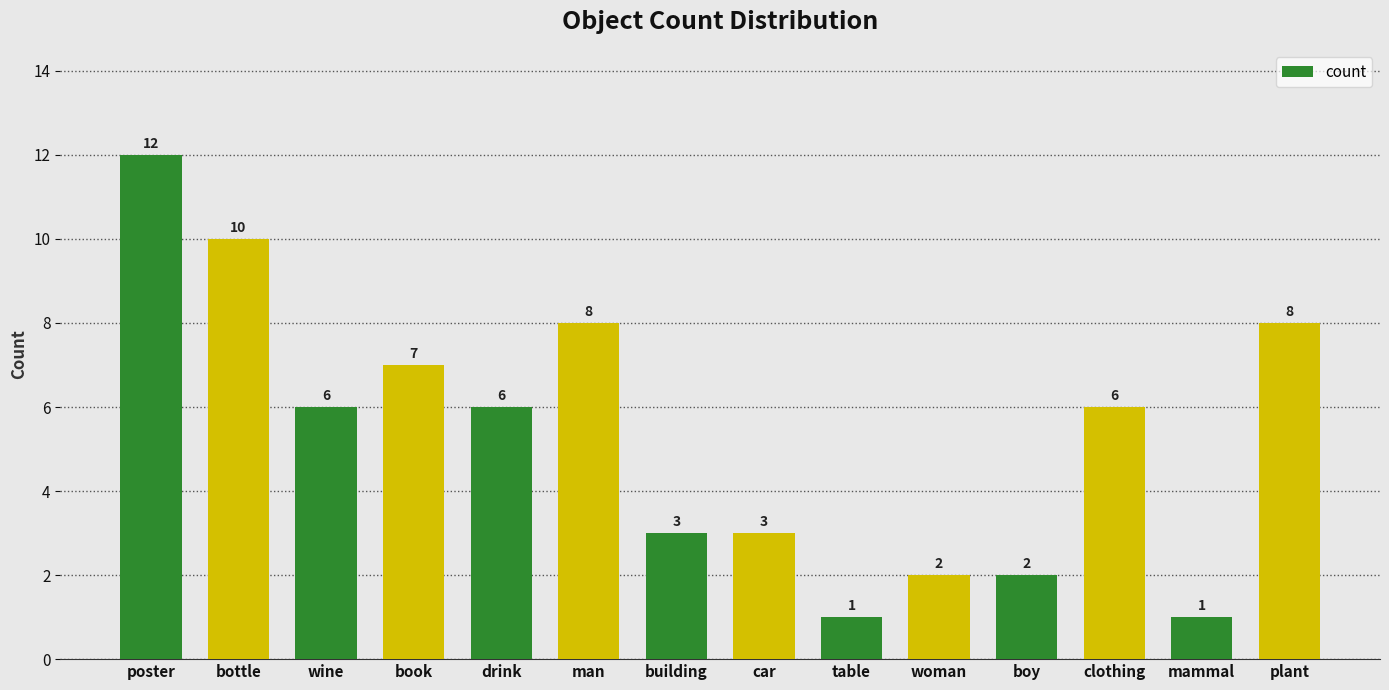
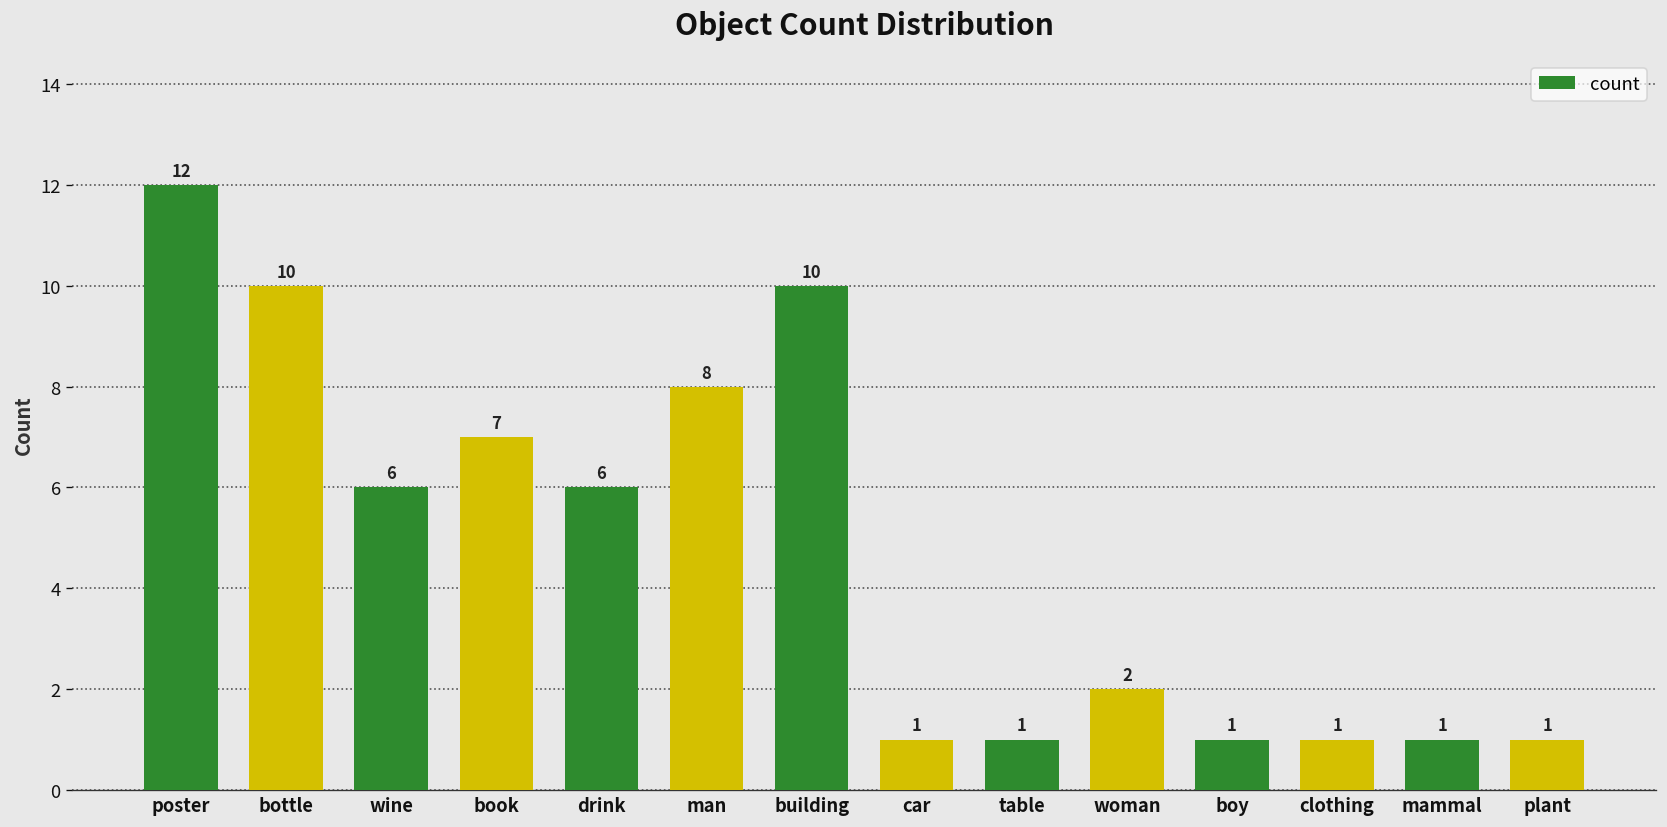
  {
    "poster": 12,
    "bottle": 10,
    "wine": 6,
    "book": 7,
    "drink": 6,
    "man": 8,
-   "building": 3,
-   "car": 3,
+   "building": 10,
+   "car": 1,
    "table": 1,
    "woman": 2,
-   "boy": 2,
-   "clothing": 6,
+   "boy": 1,
+   "clothing": 1,
    "mammal": 1,
-   "plant": 8
+   "plant": 1
  }
